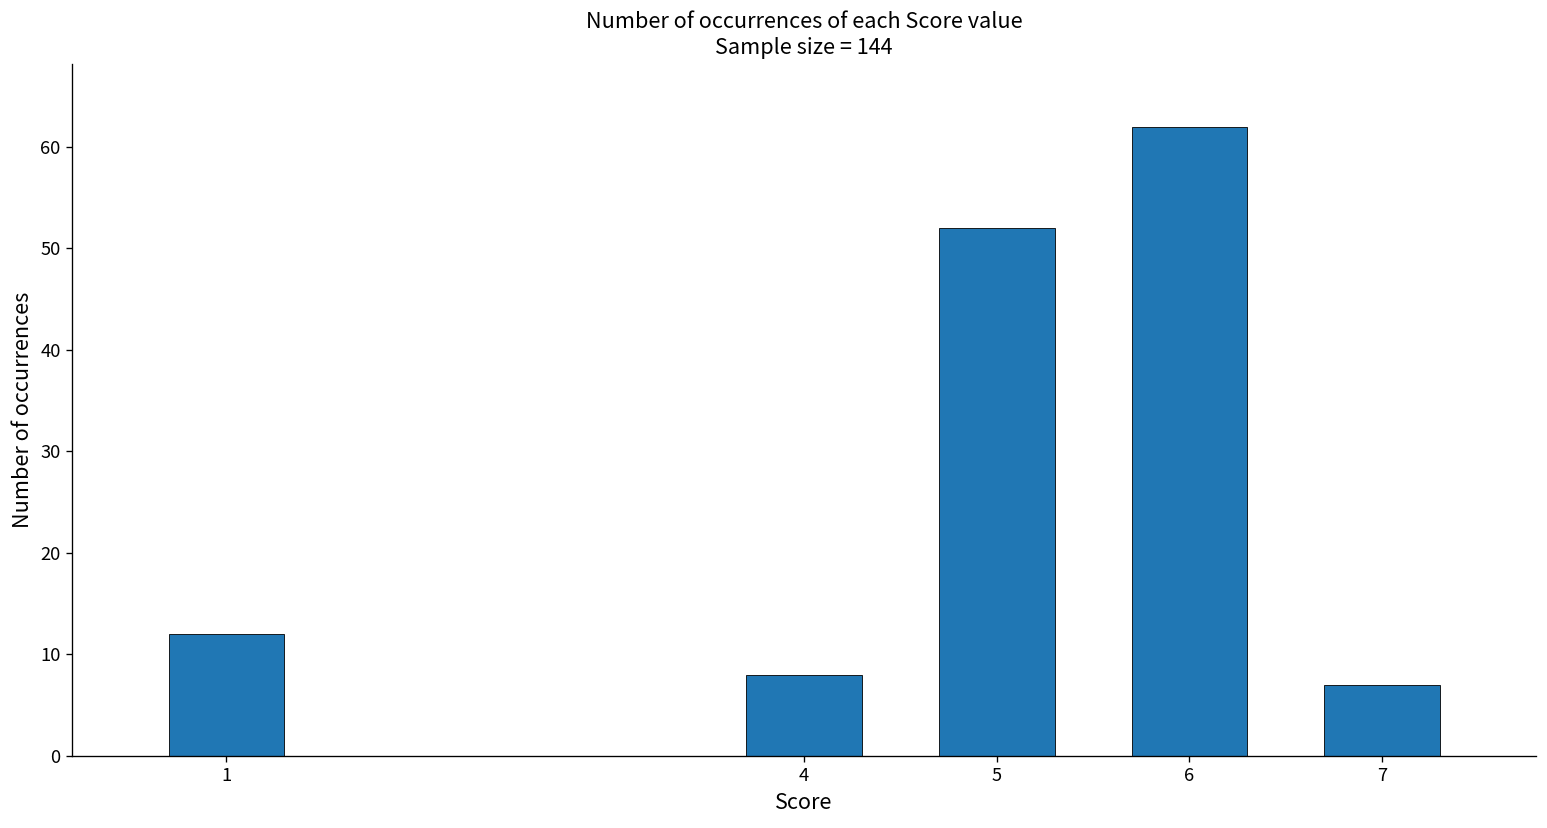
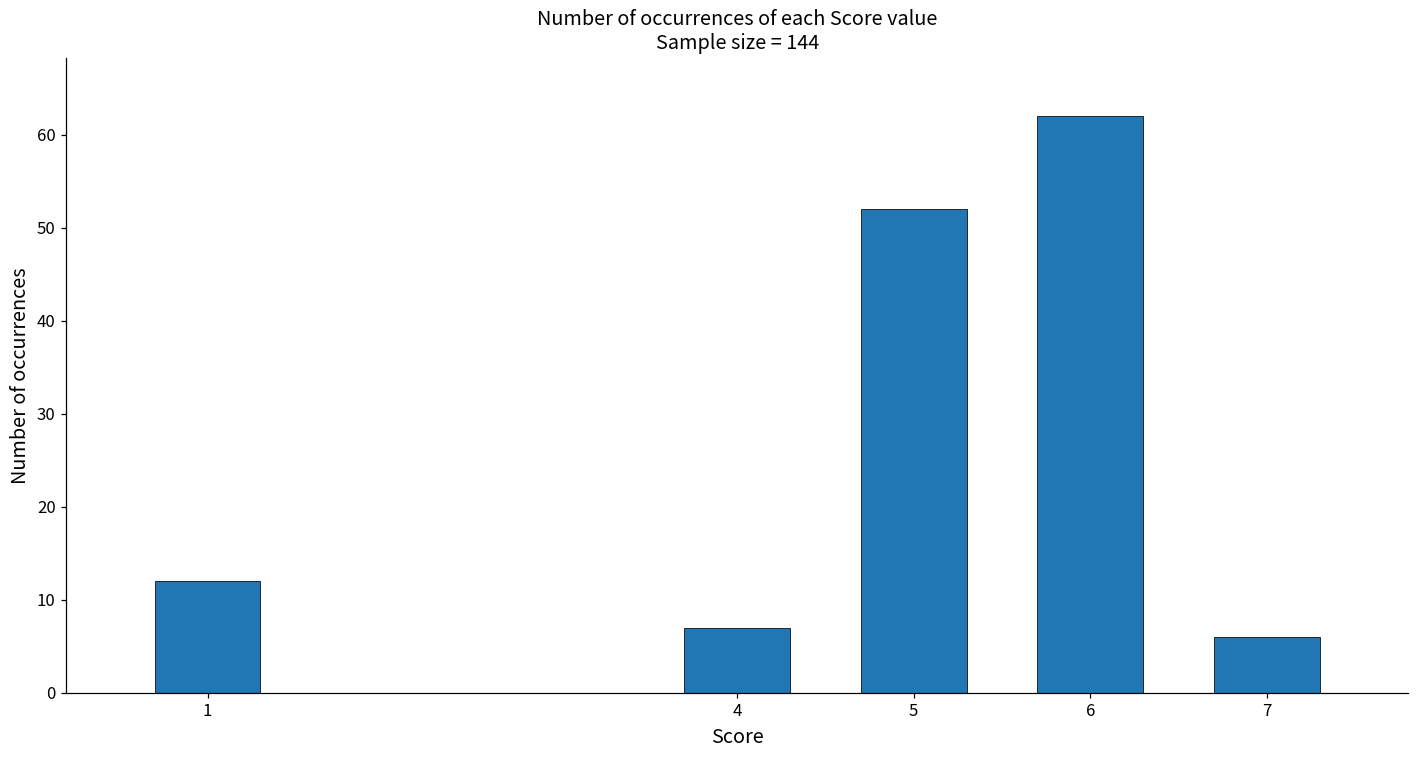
  {
    "1": 12,
-   "4": 8,
+   "4": 7,
    "5": 52,
    "6": 62,
-   "7": 7
+   "7": 6
  }
